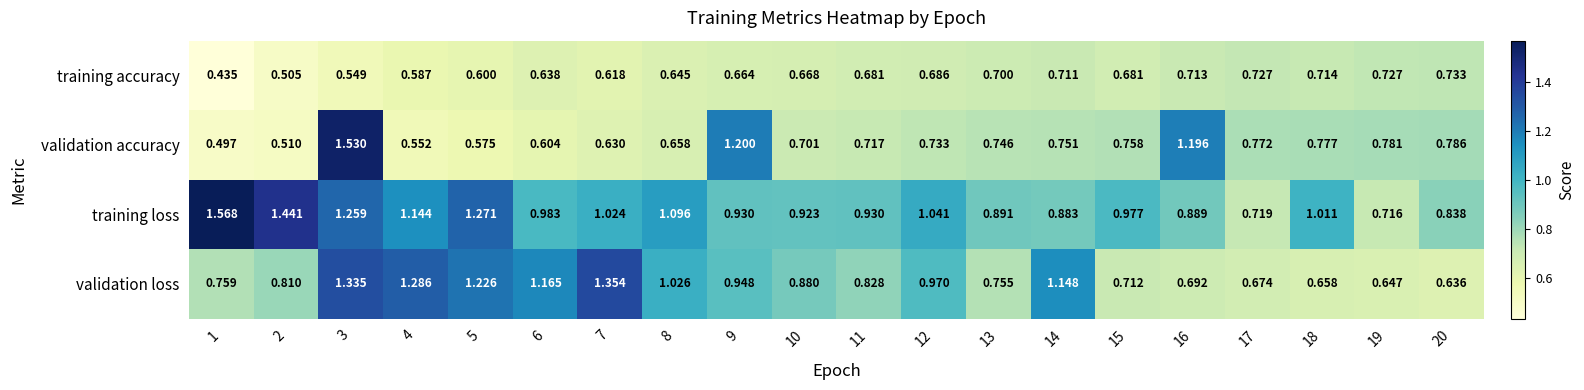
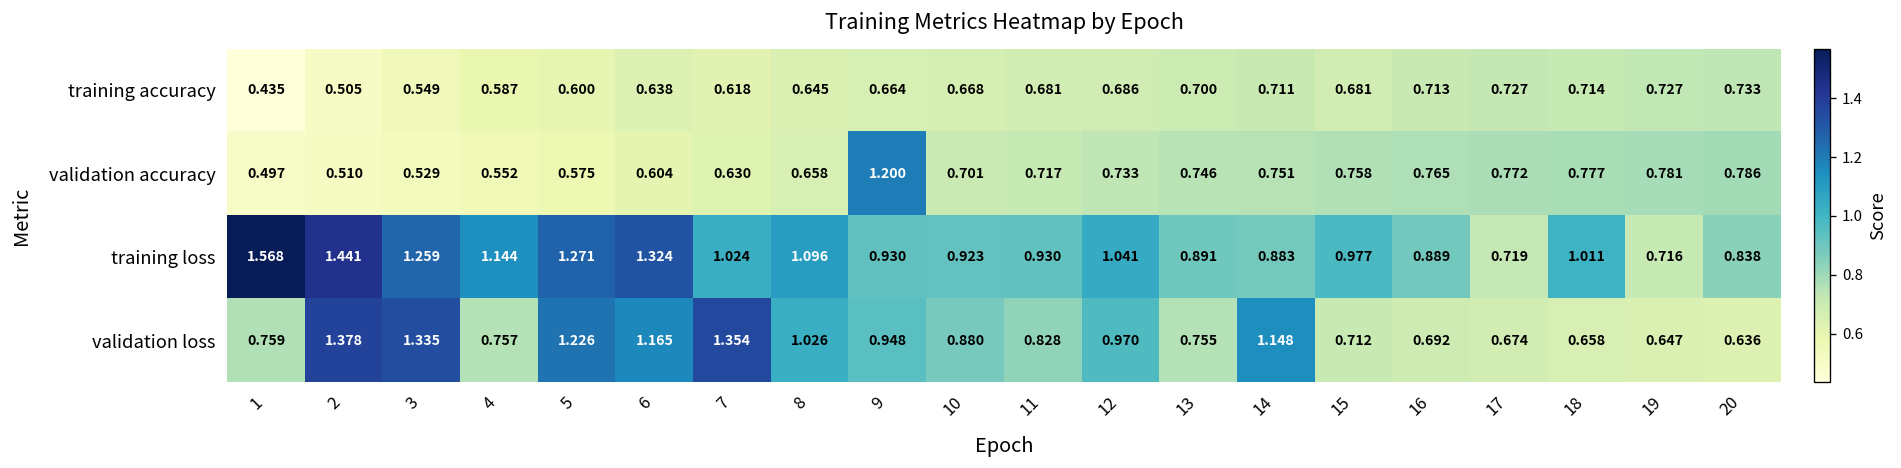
  {
    "training accuracy": {
      "1": 0.435,
      "2": 0.505,
      "3": 0.549,
      "4": 0.587,
      "5": 0.600,
      "6": 0.638,
      "7": 0.618,
      "8": 0.645,
      "9": 0.664,
      "10": 0.668,
      "11": 0.681,
      "12": 0.686,
      "13": 0.700,
      "14": 0.711,
      "15": 0.681,
      "16": 0.713,
      "17": 0.727,
      "18": 0.714,
      "19": 0.727,
      "20": 0.733
    },
    "validation accuracy": {
      "1": 0.497,
      "2": 0.510,
-     "3": 1.530,
+     "3": 0.529,
      "4": 0.552,
      "5": 0.575,
      "6": 0.604,
      "7": 0.630,
      "8": 0.658,
      "9": 1.200,
      "10": 0.701,
      "11": 0.717,
      "12": 0.733,
      "13": 0.746,
      "14": 0.751,
      "15": 0.758,
-     "16": 1.196,
+     "16": 0.765,
      "17": 0.772,
      "18": 0.777,
      "19": 0.781,
      "20": 0.786
    },
    "training loss": {
      "1": 1.568,
      "2": 1.441,
      "3": 1.259,
      "4": 1.144,
      "5": 1.271,
-     "6": 0.983,
+     "6": 1.324,
      "7": 1.024,
      "8": 1.096,
      "9": 0.930,
      "10": 0.923,
      "11": 0.930,
      "12": 1.041,
      "13": 0.891,
      "14": 0.883,
      "15": 0.977,
      "16": 0.889,
      "17": 0.719,
      "18": 1.011,
      "19": 0.716,
      "20": 0.838
    },
    "validation loss": {
      "1": 0.759,
-     "2": 0.810,
+     "2": 1.378,
      "3": 1.335,
-     "4": 1.286,
+     "4": 0.757,
      "5": 1.226,
      "6": 1.165,
      "7": 1.354,
      "8": 1.026,
      "9": 0.948,
      "10": 0.880,
      "11": 0.828,
      "12": 0.970,
      "13": 0.755,
      "14": 1.148,
      "15": 0.712,
      "16": 0.692,
      "17": 0.674,
      "18": 0.658,
      "19": 0.647,
      "20": 0.636
    }
  }
